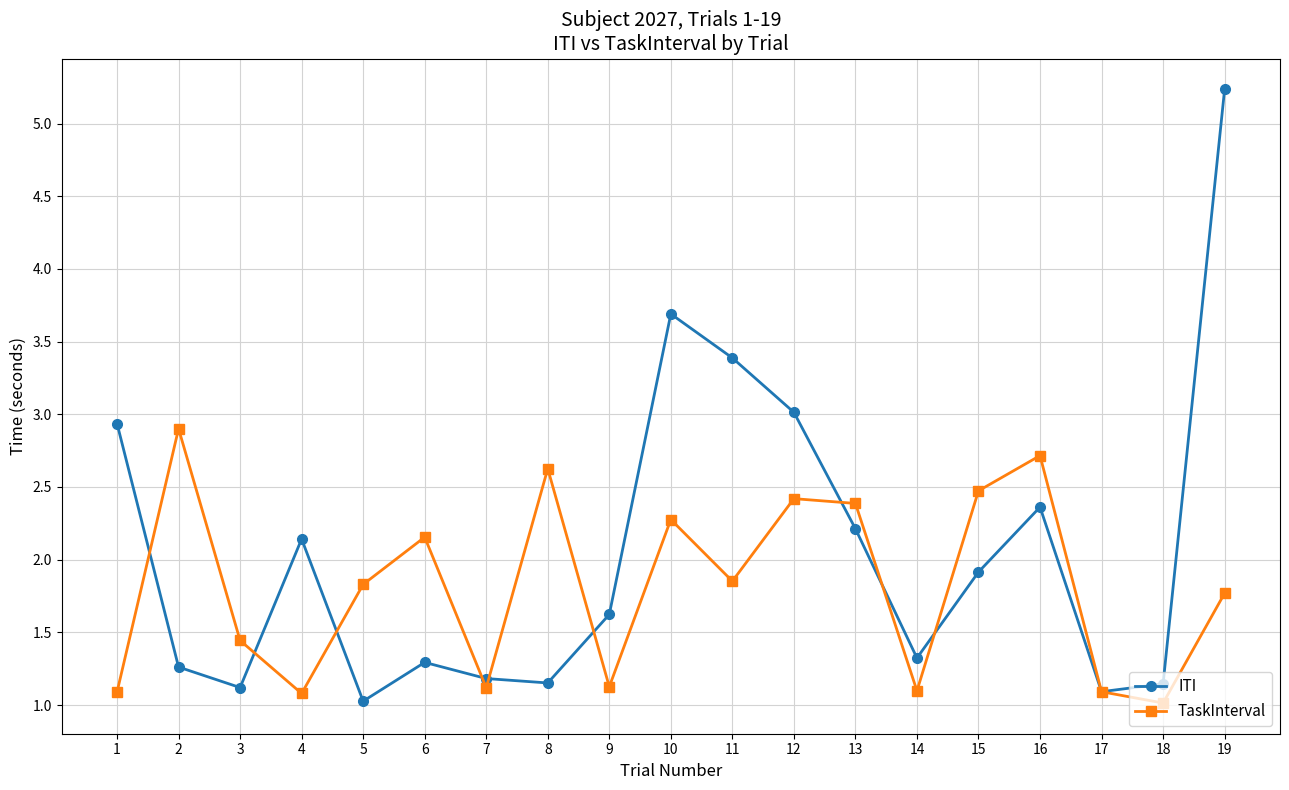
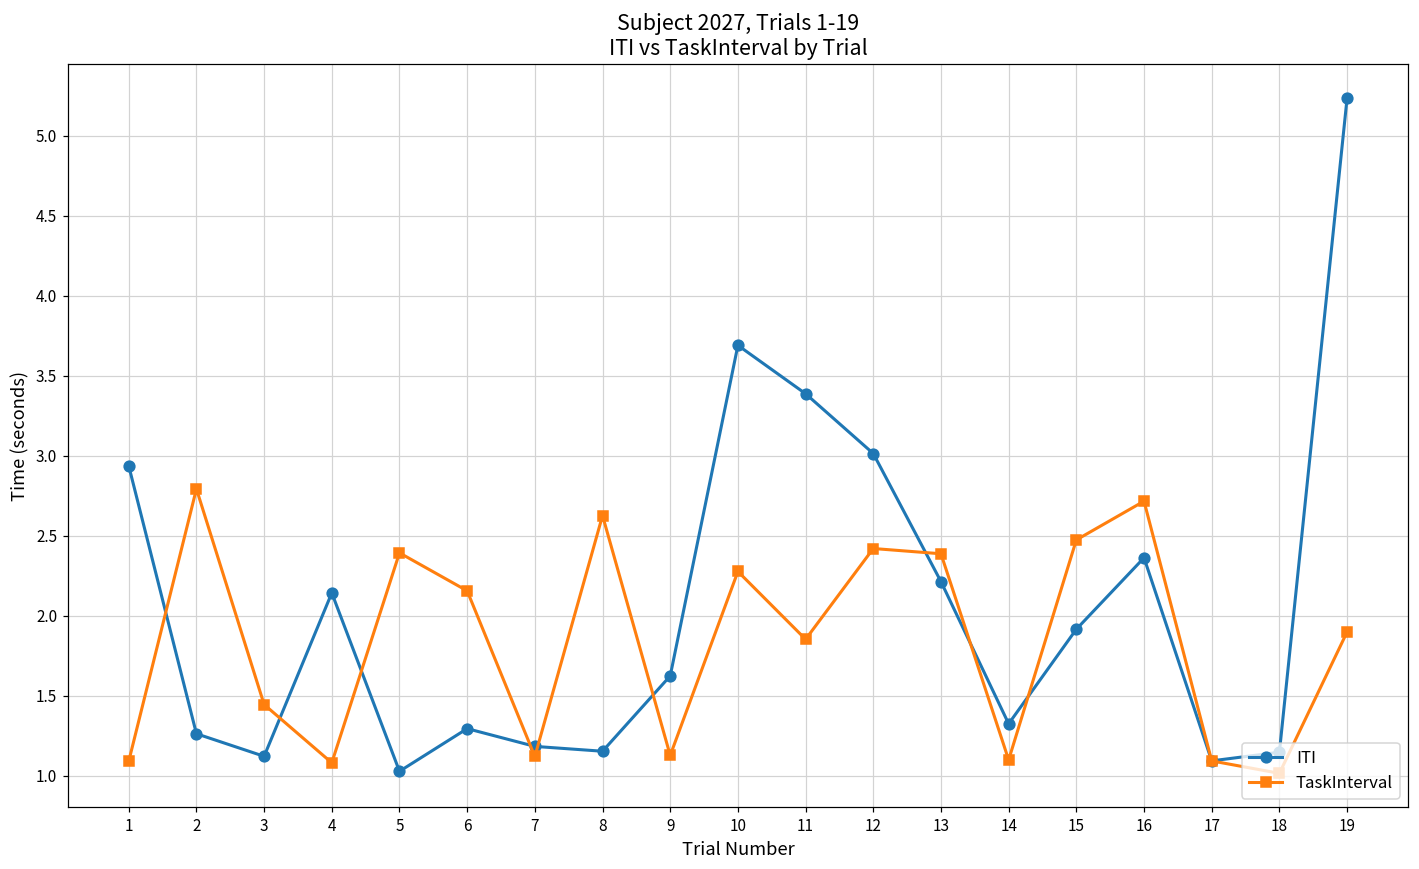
  {
    "ITI": {
      "1": 2.94,
      "2": 1.26,
      "3": 1.12,
      "4": 2.14,
      "5": 1.03,
      "6": 1.29,
      "7": 1.18,
      "8": 1.15,
      "9": 1.62,
      "10": 3.69,
      "11": 3.39,
      "12": 3.01,
      "13": 2.21,
      "14": 1.32,
      "15": 1.92,
      "16": 2.36,
      "19": 5.24
    },
    "TaskInterval": {
      "1": 1.09,
-     "2": 2.90,
+     "2": 2.79,
      "3": 1.44,
      "4": 1.08,
-     "5": 1.83,
+     "5": 2.39,
      "6": 2.16,
      "7": 1.12,
      "8": 2.63,
      "9": 1.13,
      "10": 2.28,
      "11": 1.85,
      "12": 2.42,
      "13": 2.39,
      "14": 1.10,
      "15": 2.47,
      "16": 2.72,
-     "19": 1.77
+     "19": 1.90
    }
  }
